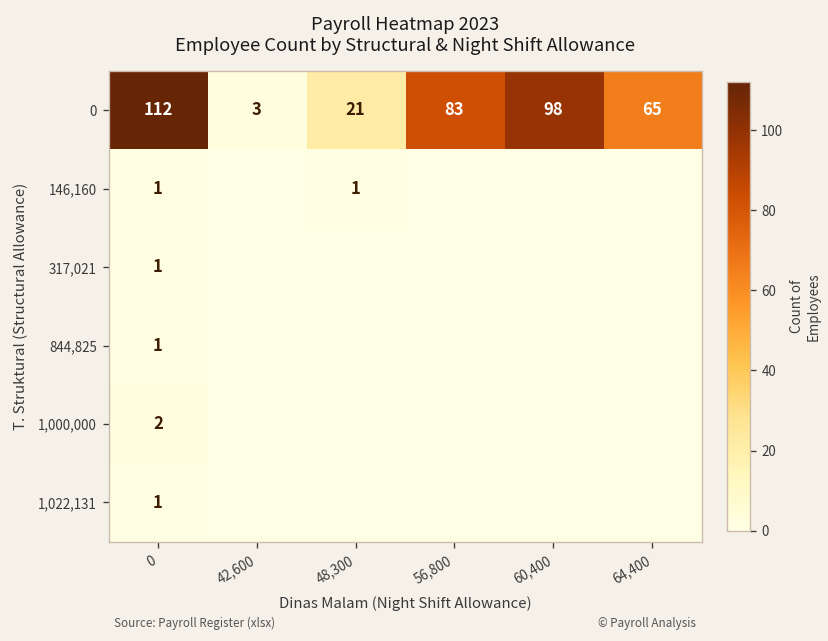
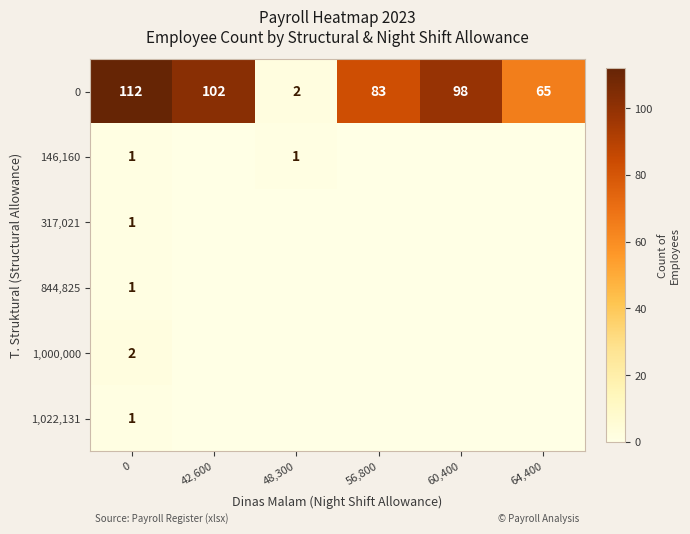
  {
    "0": {
      "0": 112,
-     "42,600": 3,
-     "48,300": 21,
+     "42,600": 102,
+     "48,300": 2,
      "56,800": 83,
      "60,400": 98,
      "64,400": 65
    },
    "146,160": {
      "0": 1,
      "48,300": 1
    },
    "317,021": {
      "0": 1
    },
    "844,825": {
      "0": 1
    },
    "1,000,000": {
      "0": 2
    },
    "1,022,131": {
      "0": 1
    }
  }
